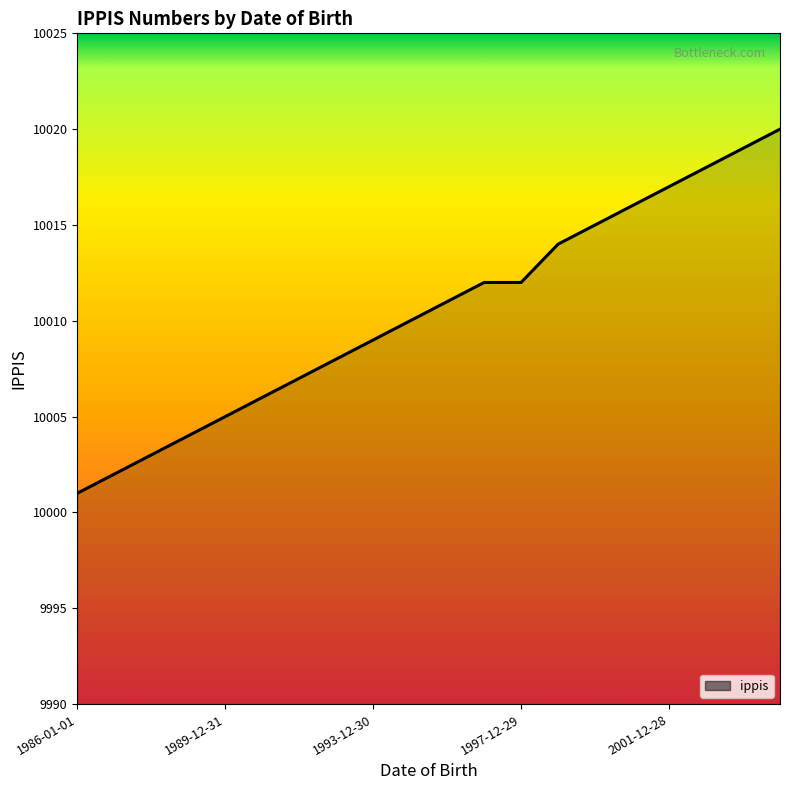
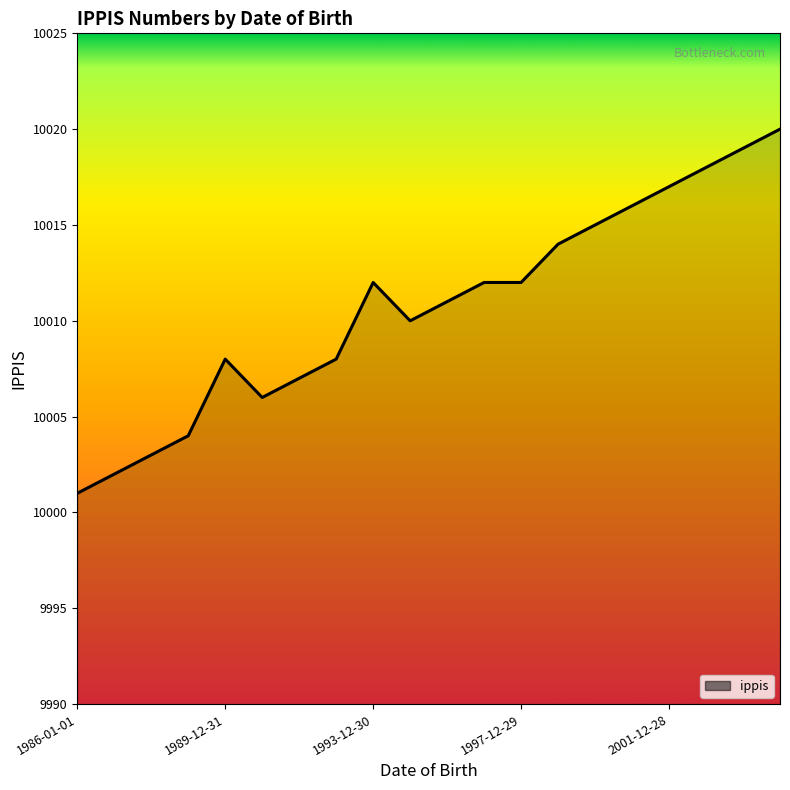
  {
    "1986-01-01": 10001,
-   "1989-12-31": 10005,
-   "1993-12-30": 10009,
+   "1989-12-31": 10008,
+   "1993-12-30": 10012,
    "1997-12-29": 10012,
    "2001-12-28": 10017
  }
